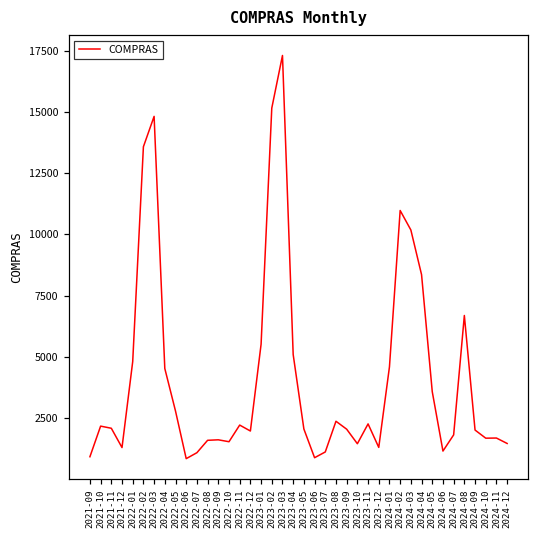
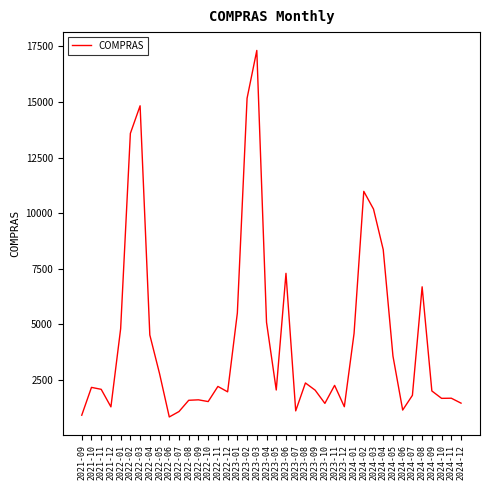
  {
    "2021-09": 900,
    "2021-10": 2200,
    "2021-11": 2100,
    "2021-12": 1300,
    "2022-01": 4800,
    "2022-02": 13600,
    "2022-03": 14800,
    "2022-04": 4500,
    "2022-05": 2800,
    "2022-06": 800,
    "2022-07": 1100,
    "2022-08": 1600,
    "2022-09": 1600,
    "2022-10": 1500,
    "2022-11": 2200,
    "2022-12": 2000,
    "2023-01": 5500,
    "2023-02": 15200,
    "2023-03": 17300,
    "2023-04": 5100,
    "2023-05": 2100,
-   "2023-06": 900,
+   "2023-06": 7300,
    "2023-07": 1100,
    "2023-08": 2400,
    "2023-09": 2000,
    "2023-10": 1500,
    "2023-11": 2300,
    "2023-12": 1300,
    "2024-01": 4600,
    "2024-02": 11000,
    "2024-03": 10200,
    "2024-04": 8400,
    "2024-05": 3600,
    "2024-06": 1200,
    "2024-07": 1800,
    "2024-08": 6700,
    "2024-09": 2000,
    "2024-10": 1700,
    "2024-11": 1700,
    "2024-12": 1500
  }
